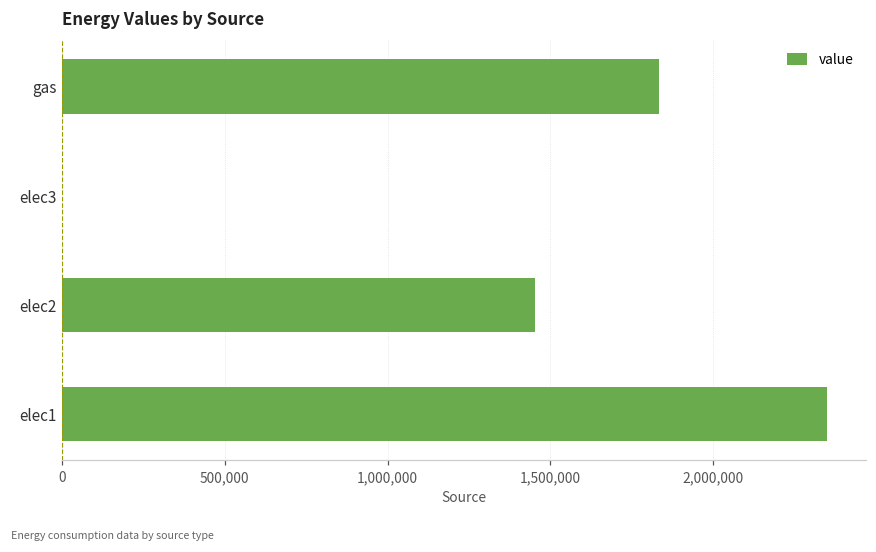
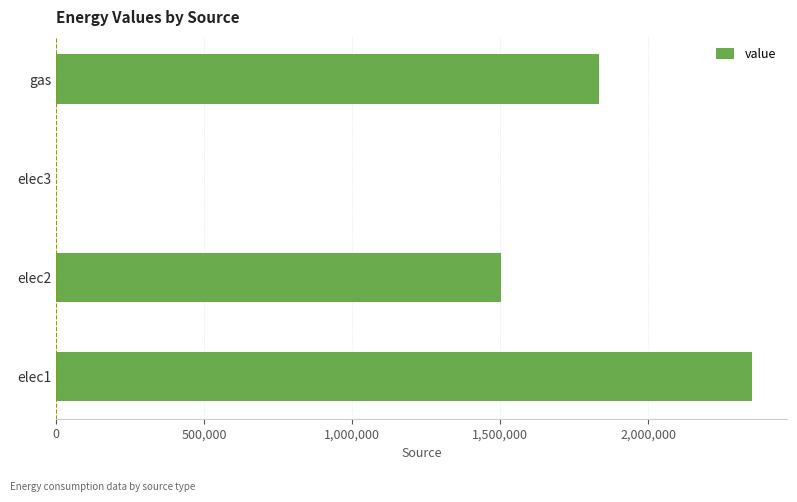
  {
    "gas": "1,830,000",
    "elec3": "0",
-   "elec2": "1,450,000",
+   "elec2": "1,500,000",
    "elec1": "2,350,000"
  }
